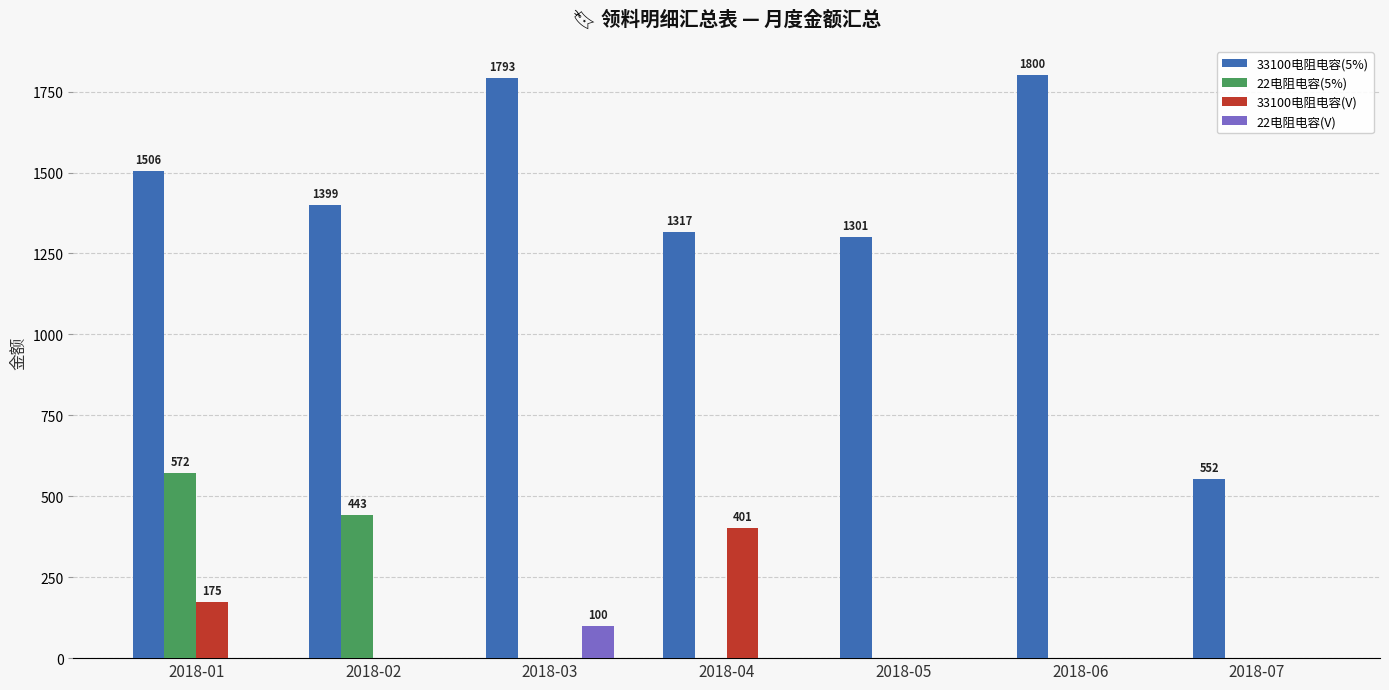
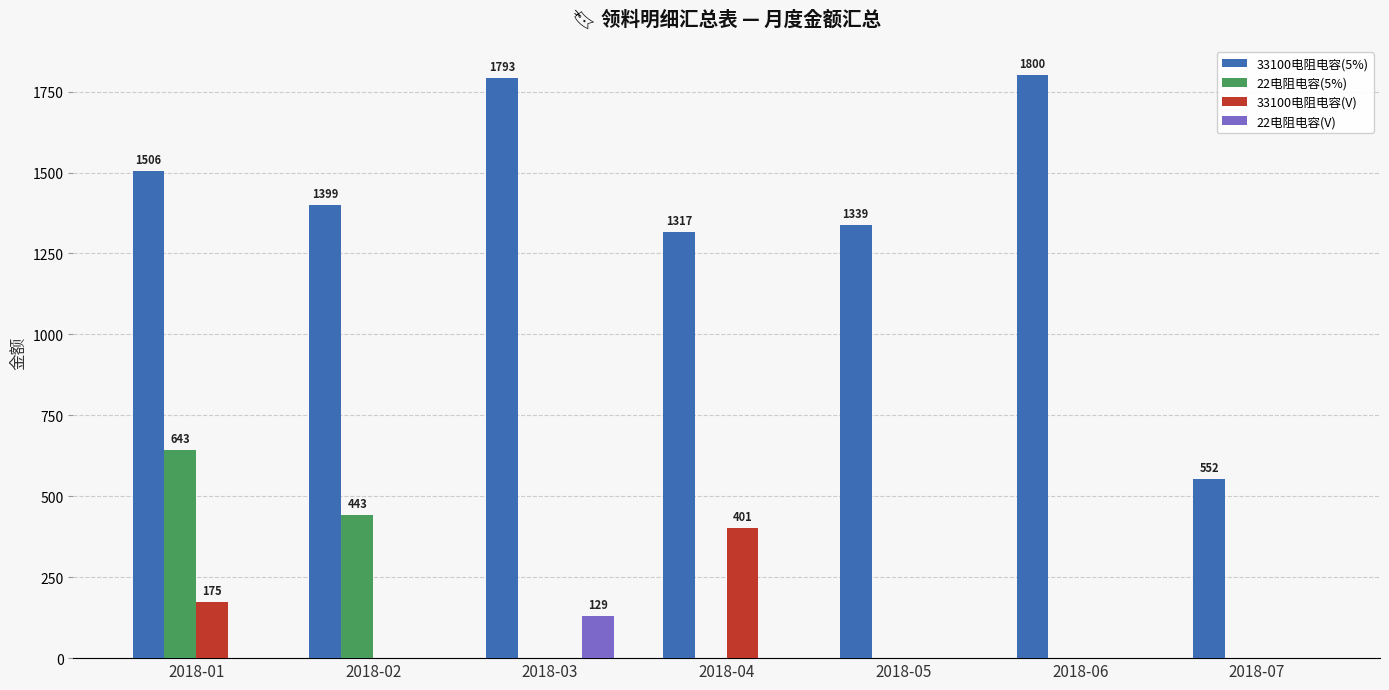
  {
    "33100电阻电容(5%)": {
      "2018-01": 1506,
      "2018-02": 1399,
      "2018-03": 1793,
      "2018-04": 1317,
-     "2018-05": 1301,
+     "2018-05": 1339,
      "2018-06": 1800,
      "2018-07": 552
    },
    "22电阻电容(5%)": {
-     "2018-01": 572,
+     "2018-01": 643,
      "2018-02": 443
    },
    "33100电阻电容(V)": {
      "2018-01": 175,
      "2018-04": 401
    },
    "22电阻电容(V)": {
-     "2018-03": 100
+     "2018-03": 129
    }
  }
